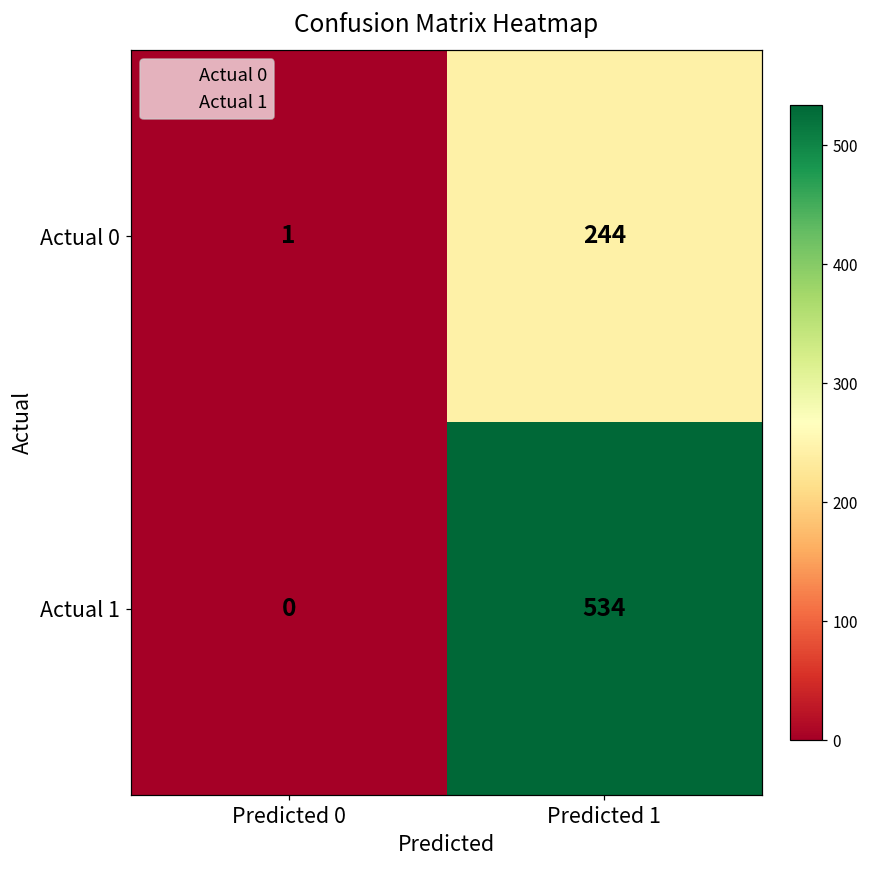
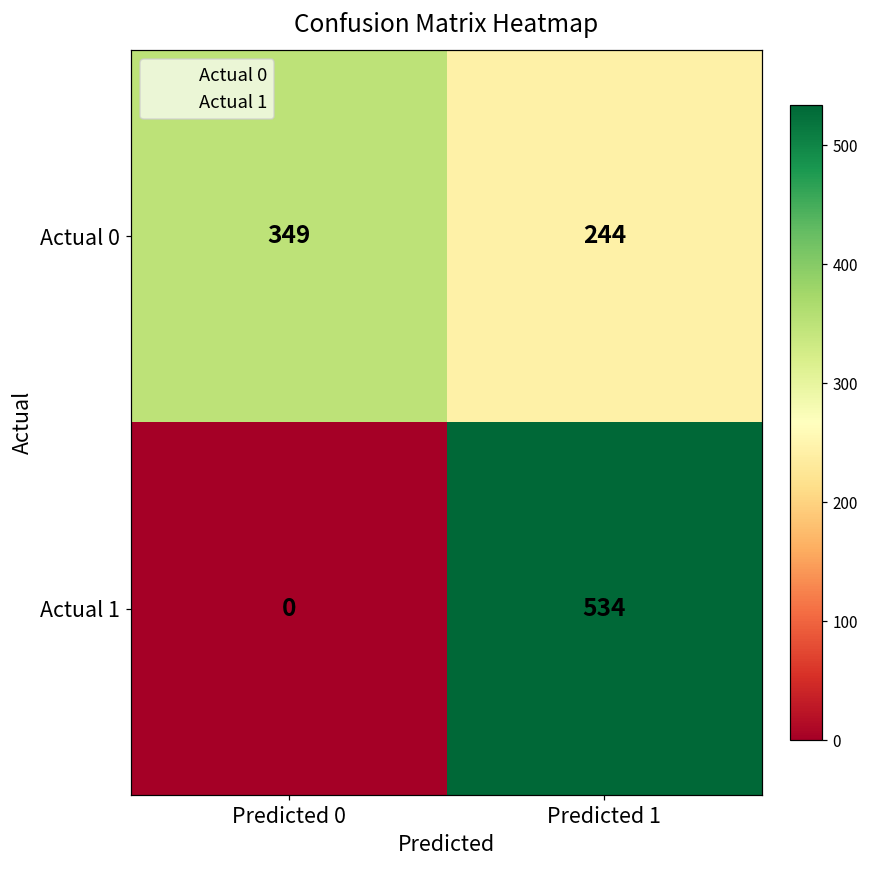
  {
    "Actual 0": {
-     "Predicted 0": 1,
+     "Predicted 0": 349,
      "Predicted 1": 244
    },
    "Actual 1": {
      "Predicted 0": 0,
      "Predicted 1": 534
    }
  }
